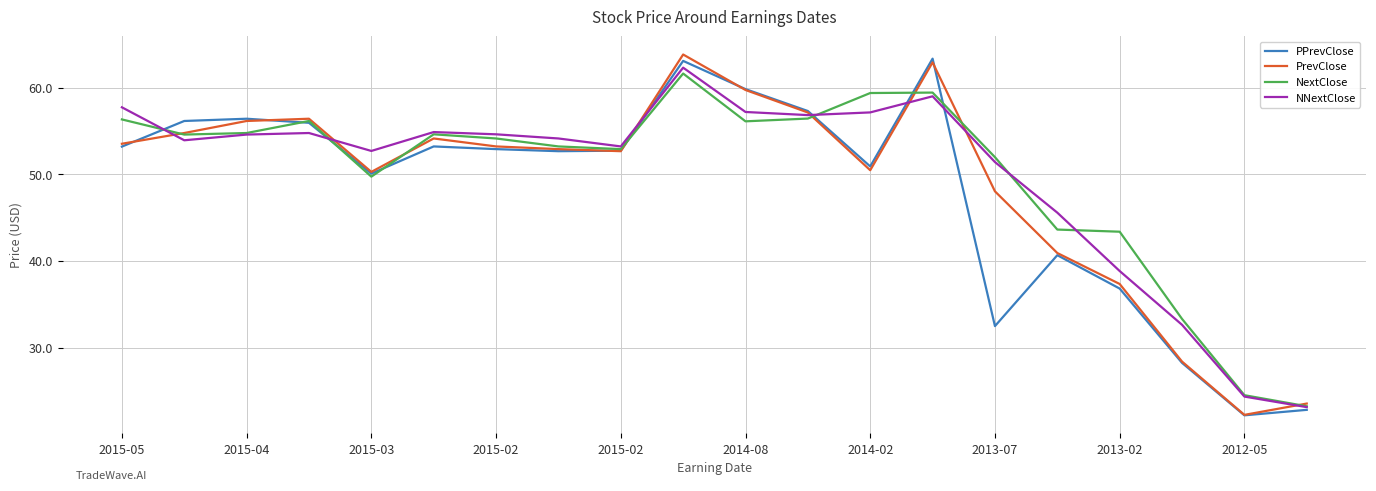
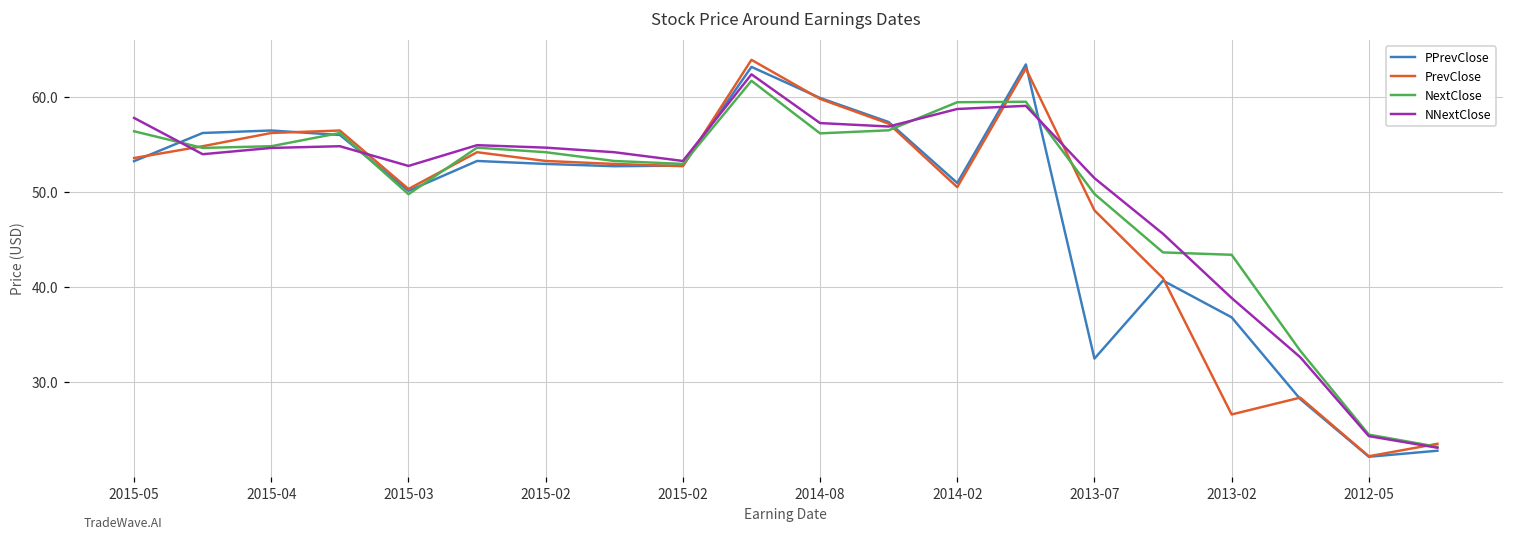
  {
    "PPrevClose": {
      "2015-05": 53,
      "2014-02": 51,
      "2013-07": 32,
      "2013-02": 37
    },
    "PrevClose": {
      "2015-05": 54,
      "2014-02": 50,
      "2013-07": 48,
-     "2013-02": 37
+     "2013-02": 27
    },
    "NextClose": {
      "2015-05": 56,
      "2015-03": 50,
      "2014-08": 56,
      "2014-02": 59,
-     "2013-07": 52,
+     "2013-07": 50,
      "2013-02": 43
    },
    "NNextClose": {
      "2015-05": 58,
      "2015-03": 53,
      "2014-08": 57,
-     "2014-02": 57,
+     "2014-02": 59,
      "2013-07": 51,
      "2013-02": 39
    }
  }
